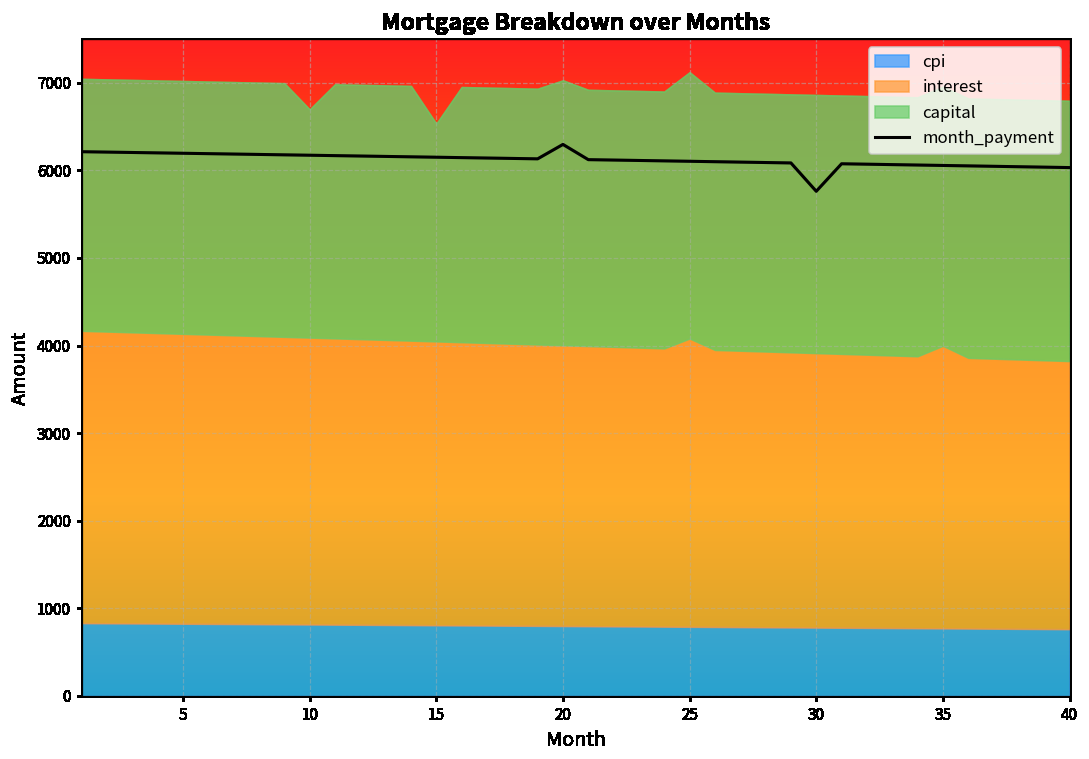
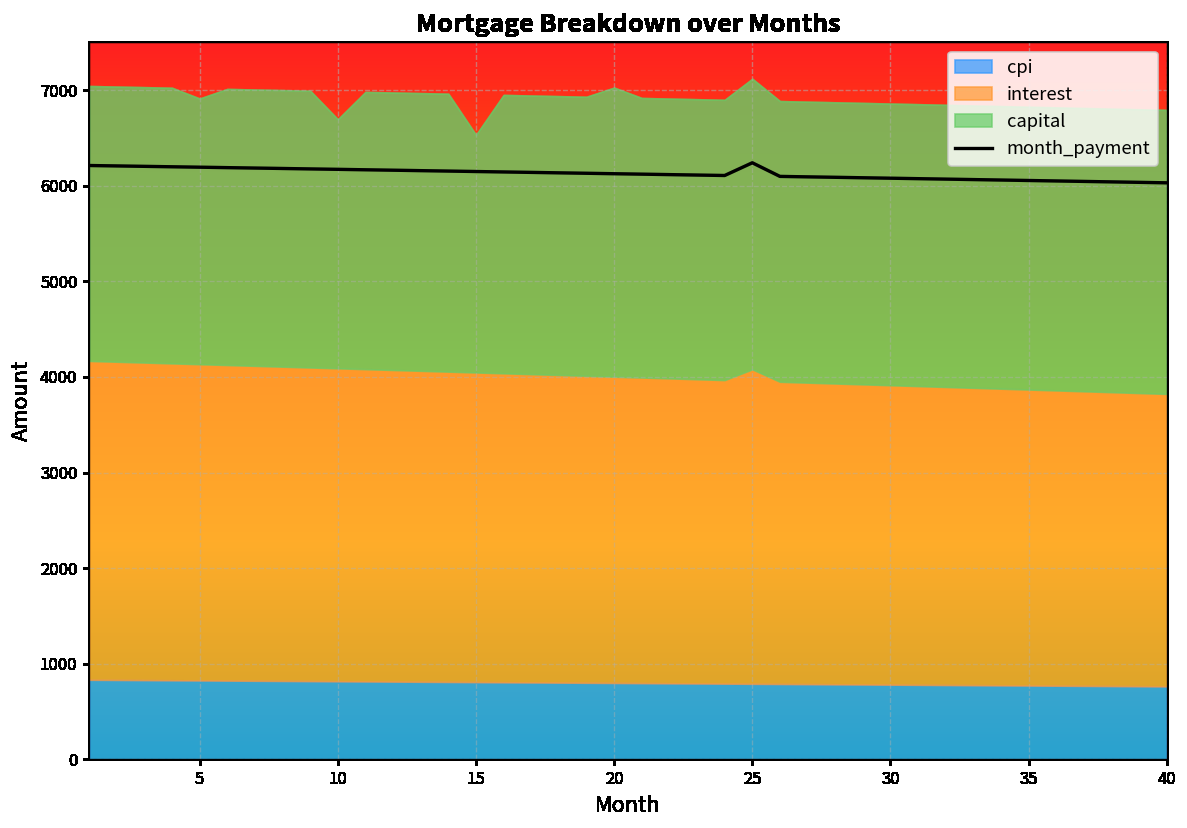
  {
    "month_payment": {
      "5": 6200,
      "10": 6200,
      "15": 6100,
-     "20": 6300,
-     "25": 6100,
-     "30": 5800,
+     "20": 6100,
+     "25": 6200,
+     "30": 6100,
      "35": 6100,
      "40": 6000
    },
    "cpi": {
      "5": 800,
      "10": 800,
      "15": 800,
      "20": 800,
      "25": 800,
      "30": 800,
      "35": 800,
      "40": 800
    },
    "interest": {
      "5": 3300,
      "10": 3300,
      "15": 3200,
      "20": 3200,
      "25": 3300,
      "30": 3100,
-     "35": 3200,
+     "35": 3100,
      "40": 3100
    },
    "capital": {
-     "5": 2900,
+     "5": 2800,
      "10": 2600,
      "15": 2500,
      "20": 3000,
      "25": 3000,
      "30": 2900,
      "40": 3000
    }
  }
